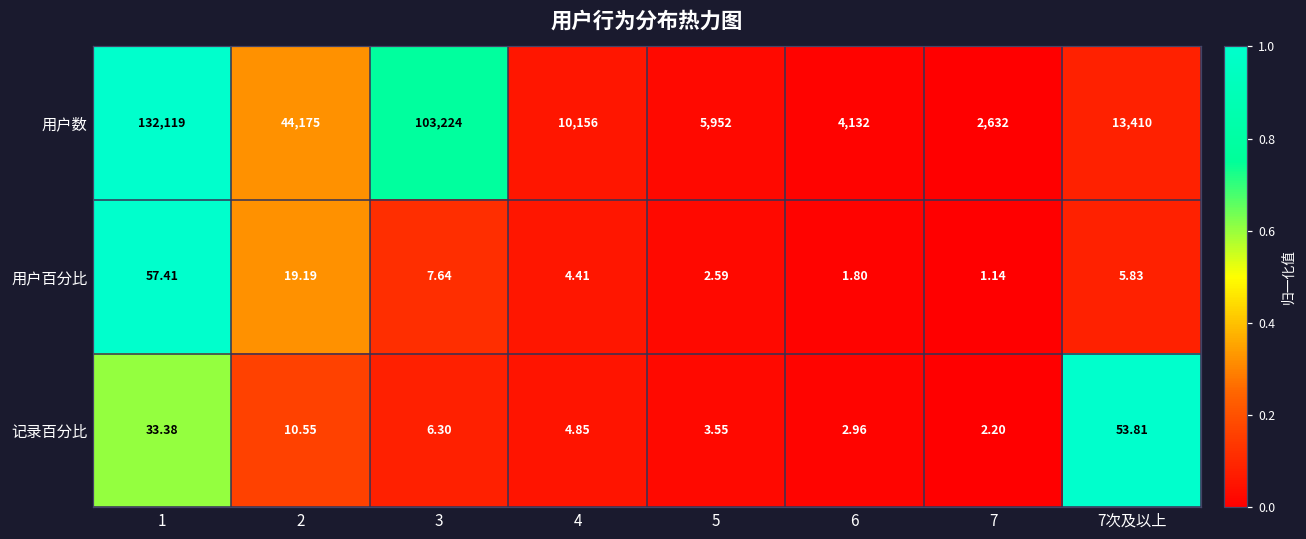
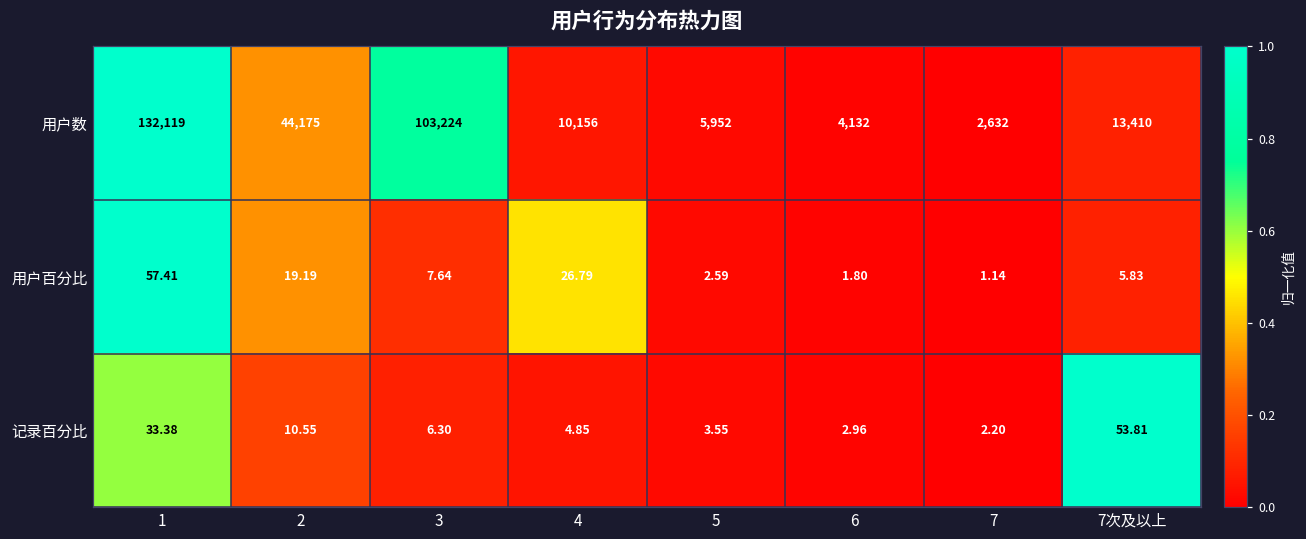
  {
    "用户数": {
      "1": "132,119",
      "2": "44,175",
      "3": "103,224",
      "4": "10,156",
      "5": "5,952",
      "6": "4,132",
      "7": "2,632",
      "7次及以上": "13,410"
    },
    "用户百分比": {
      "1": "57.41",
      "2": "19.19",
      "3": "7.64",
-     "4": "4.41",
+     "4": "26.79",
      "5": "2.59",
      "6": "1.80",
      "7": "1.14",
      "7次及以上": "5.83"
    },
    "记录百分比": {
      "1": "33.38",
      "2": "10.55",
      "3": "6.30",
      "4": "4.85",
      "5": "3.55",
      "6": "2.96",
      "7": "2.20",
      "7次及以上": "53.81"
    }
  }
